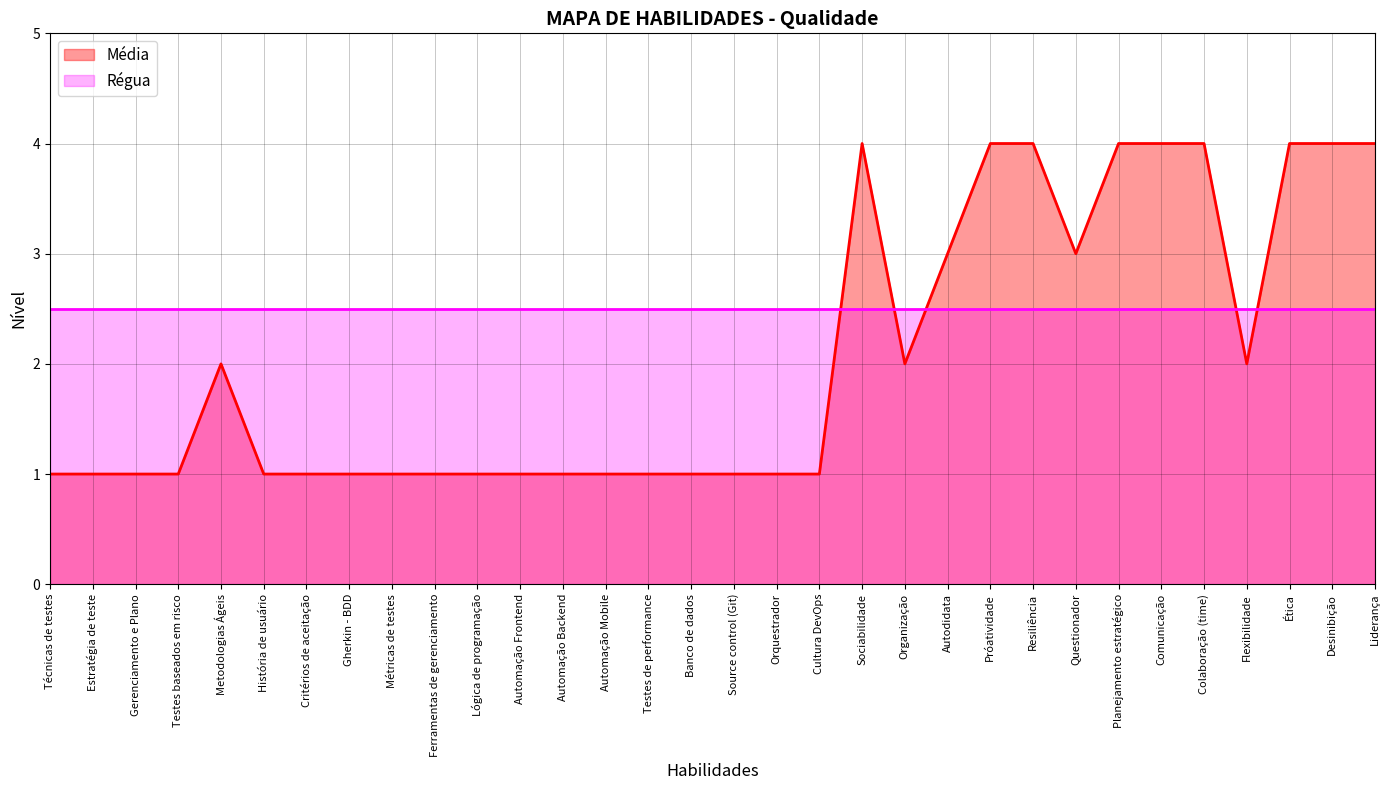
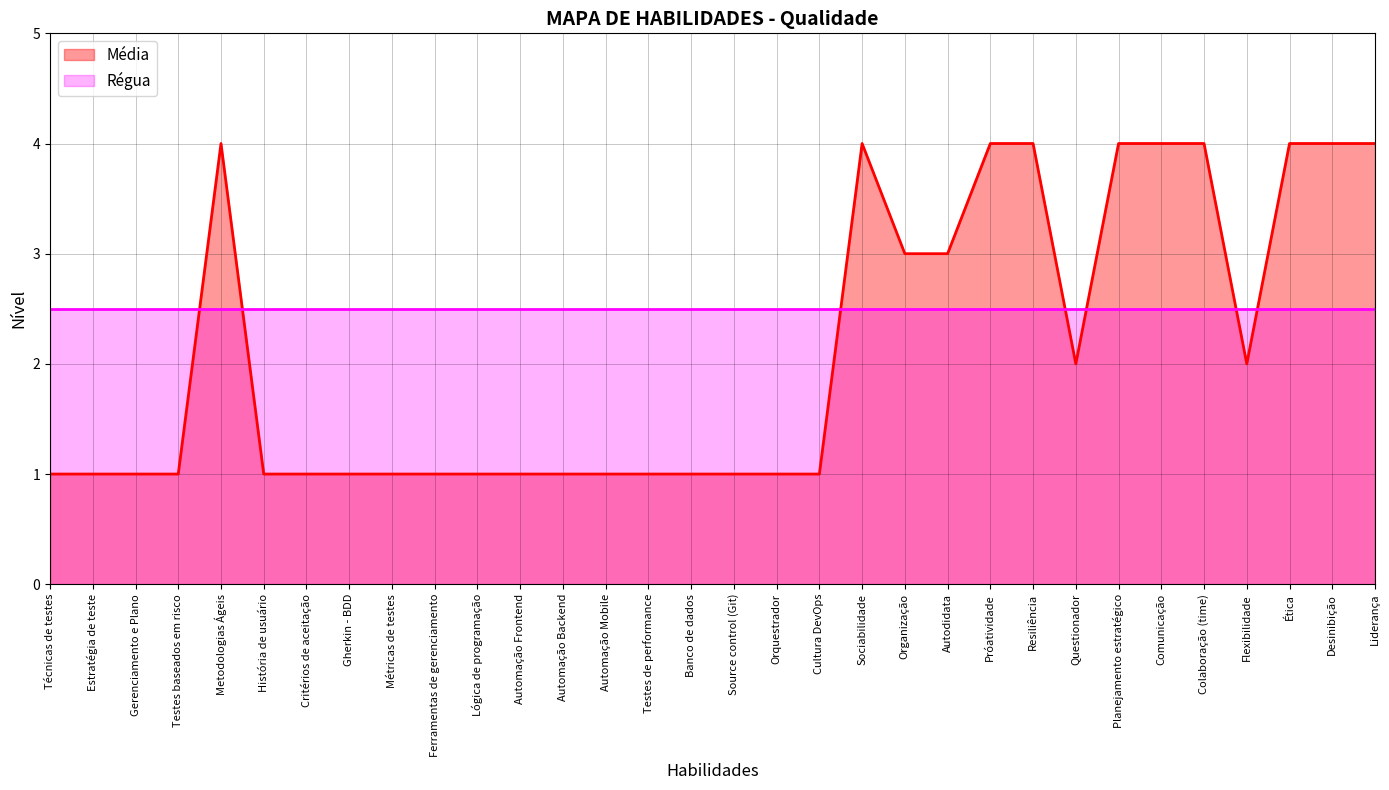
  {
    "Média": {
      "Técnicas de testes": 1,
      "Estratégia de teste": 1,
      "Gerenciamento e Plano": 1,
      "Testes baseados em risco": 1,
-     "Metodologias Ágeis": 2,
+     "Metodologias Ágeis": 4,
      "História de usuário": 1,
      "Critérios de aceitação": 1,
      "Gherkin - BDD": 1,
      "Métricas de testes": 1,
      "Ferramentas de gerenciamento": 1,
      "Lógica de programação": 1,
      "Automação Frontend": 1,
      "Automação Backend": 1,
      "Automação Mobile": 1,
      "Testes de performance": 1,
      "Banco de dados": 1,
      "Source control (Git)": 1,
      "Orquestrador": 1,
      "Cultura DevOps": 1,
      "Sociabilidade": 4,
-     "Organização": 2,
+     "Organização": 3,
      "Autodidata": 3,
      "Próatividade": 4,
      "Resiliência": 4,
-     "Questionador": 3,
+     "Questionador": 2,
      "Planejamento estratégico": 4,
      "Comunicação": 4,
      "Colaboração (time)": 4,
      "Flexibilidade": 2,
      "Ética": 4,
      "Desinibição": 4,
      "Liderança": 4
    },
    "Régua": {
      "Técnicas de testes": 2.50,
      "Estratégia de teste": 2.50,
      "Gerenciamento e Plano": 2.50,
      "Testes baseados em risco": 2.50,
      "Metodologias Ágeis": 2.50,
      "História de usuário": 2.50,
      "Critérios de aceitação": 2.50,
      "Gherkin - BDD": 2.50,
      "Métricas de testes": 2.50,
      "Ferramentas de gerenciamento": 2.50,
      "Lógica de programação": 2.50,
      "Automação Frontend": 2.50,
      "Automação Backend": 2.50,
      "Automação Mobile": 2.50,
      "Testes de performance": 2.50,
      "Banco de dados": 2.50,
      "Source control (Git)": 2.50,
      "Orquestrador": 2.50,
      "Cultura DevOps": 2.50,
      "Sociabilidade": 2.50,
      "Organização": 2.50,
      "Autodidata": 2.50,
      "Próatividade": 2.50,
      "Resiliência": 2.50,
      "Questionador": 2.50,
      "Planejamento estratégico": 2.50,
      "Comunicação": 2.50,
      "Colaboração (time)": 2.50,
      "Flexibilidade": 2.50,
      "Ética": 2.50,
      "Desinibição": 2.50,
      "Liderança": 2.50
    }
  }
